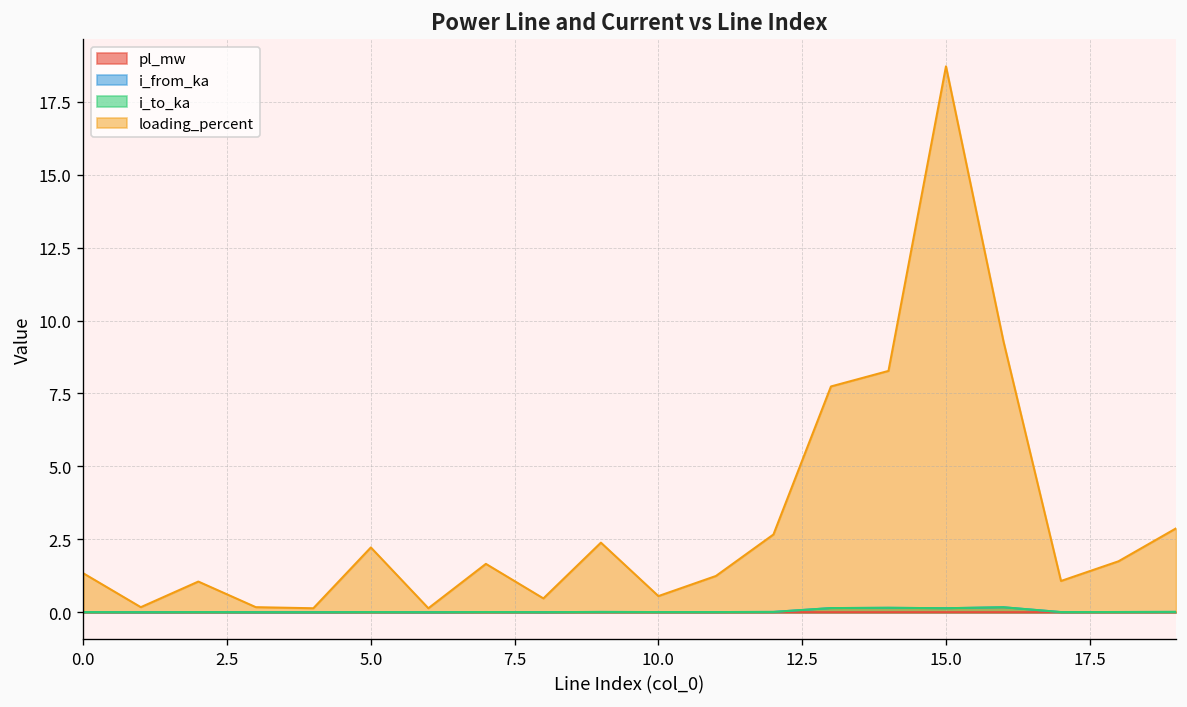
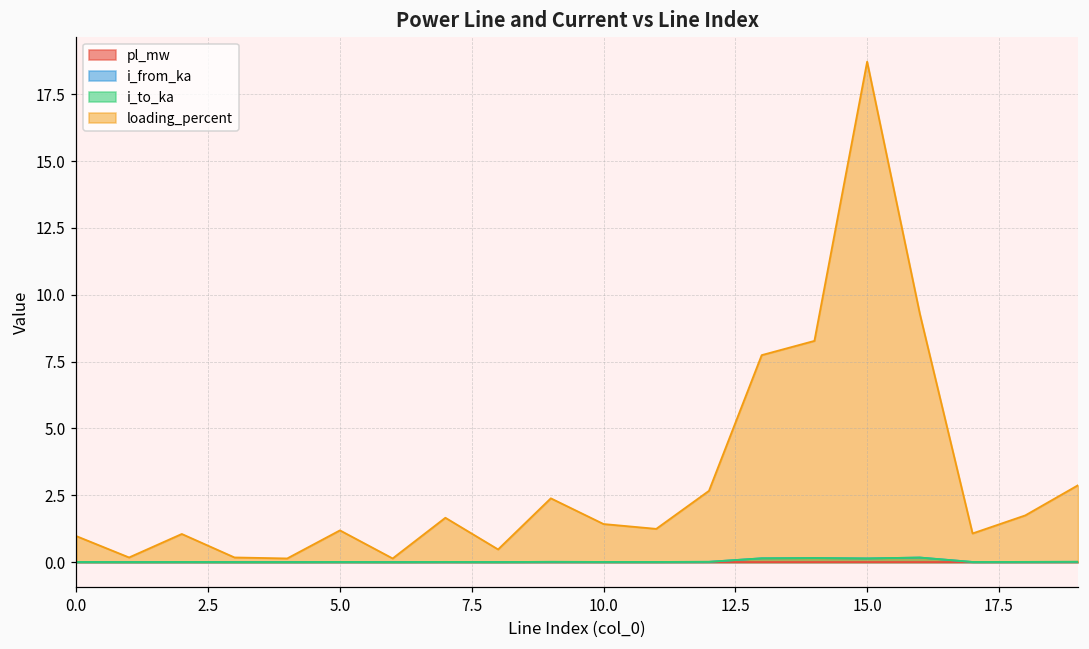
  {
    "pl_mw": {
      "15.0": 0.0
    },
    "i_to_ka": {
      "15.0": 0.1
    },
    "loading_percent": {
-     "0.0": 1.3,
-     "5.0": 2.2,
-     "10.0": 0.6,
+     "0.0": 1.0,
+     "5.0": 1.2,
+     "10.0": 1.4,
      "15.0": 18.7
    }
  }
